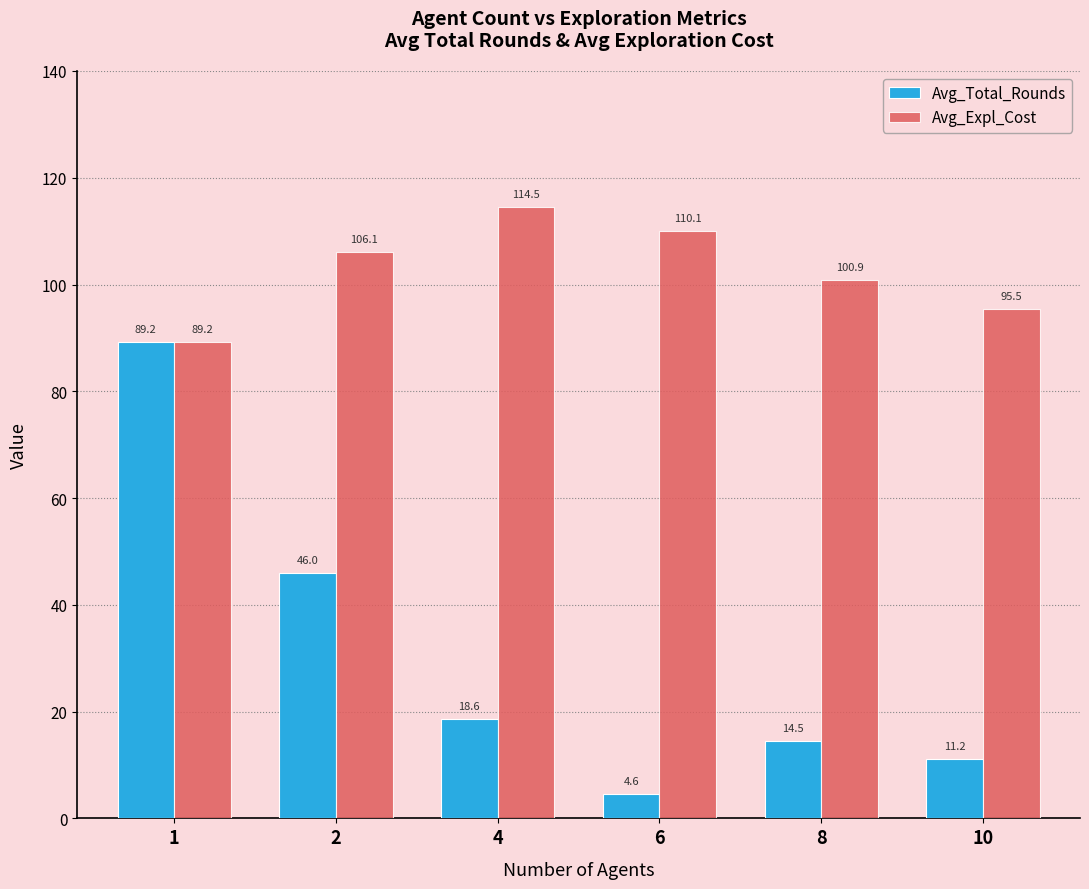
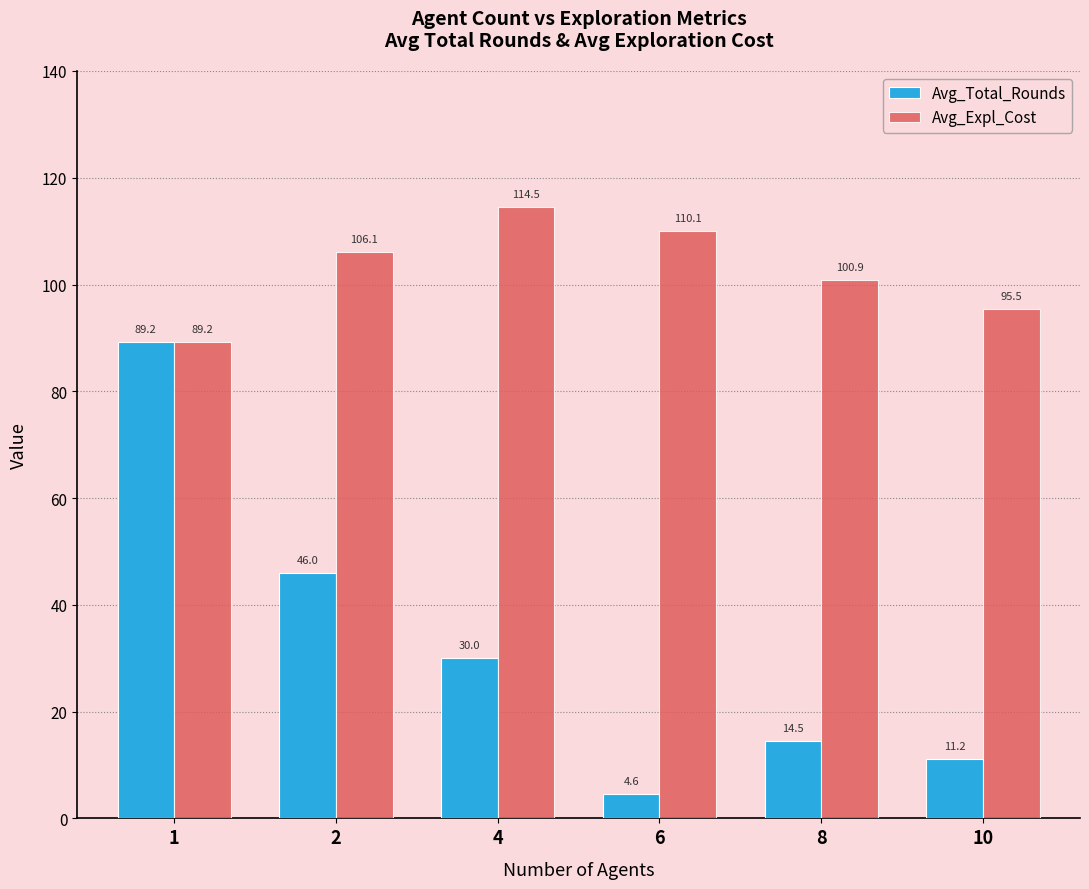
  {
    "Avg_Total_Rounds": {
      "1": 89.2,
      "2": 46.0,
-     "4": 18.6,
+     "4": 30.0,
      "6": 4.6,
      "8": 14.5,
      "10": 11.2
    },
    "Avg_Expl_Cost": {
      "1": 89.2,
      "2": 106.1,
      "4": 114.5,
      "6": 110.1,
      "8": 100.9,
      "10": 95.5
    }
  }
